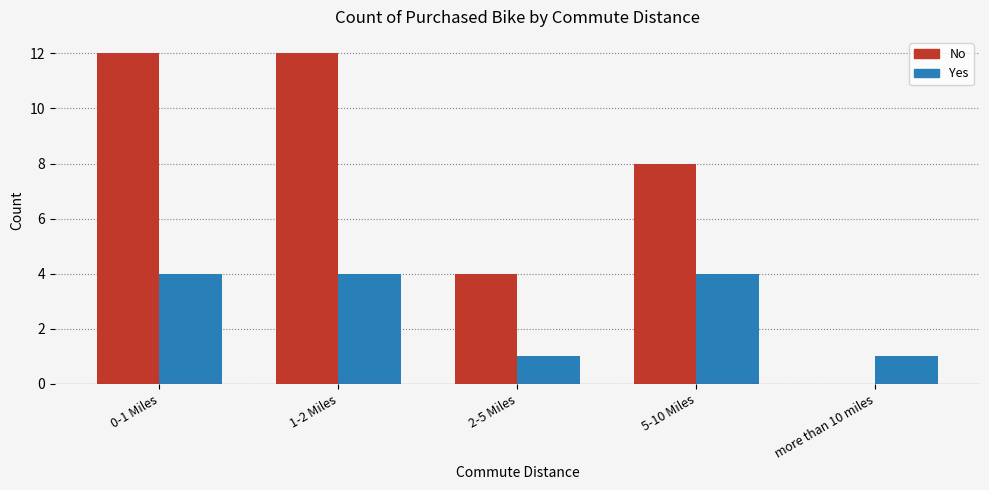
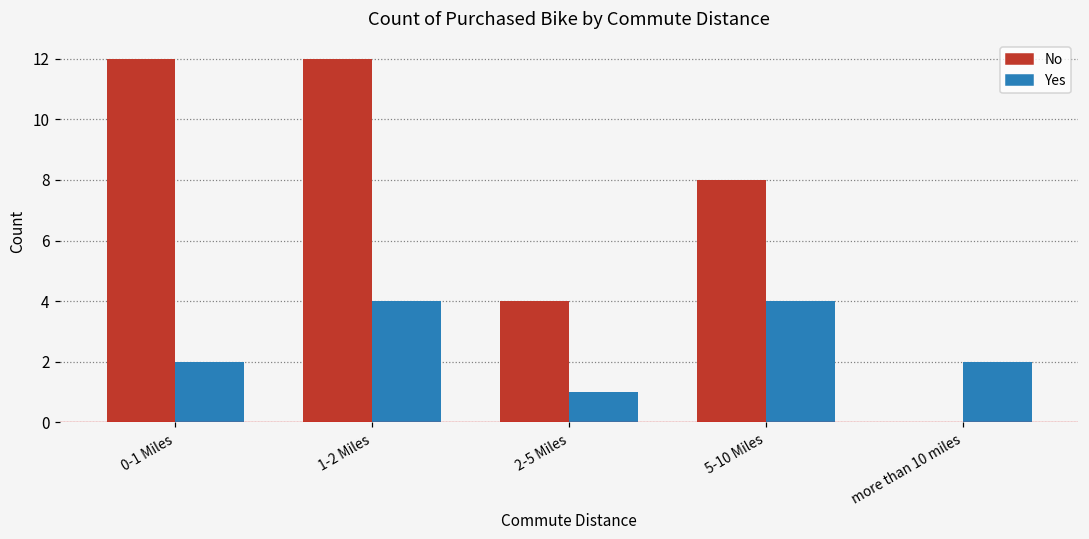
  {
    "No": {
      "0-1 Miles": 12,
      "1-2 Miles": 12,
      "2-5 Miles": 4,
      "5-10 Miles": 8,
      "more than 10 miles": 0
    },
    "Yes": {
-     "0-1 Miles": 4,
+     "0-1 Miles": 2,
      "1-2 Miles": 4,
      "2-5 Miles": 1,
      "5-10 Miles": 4,
-     "more than 10 miles": 1
+     "more than 10 miles": 2
    }
  }
